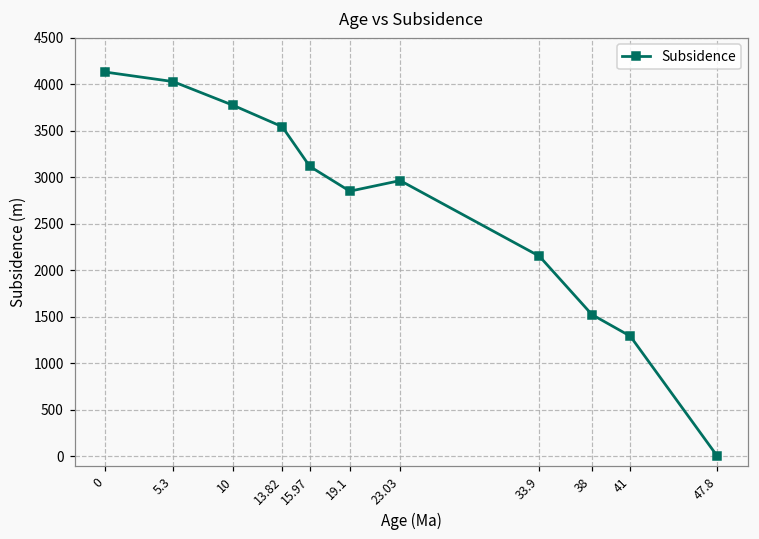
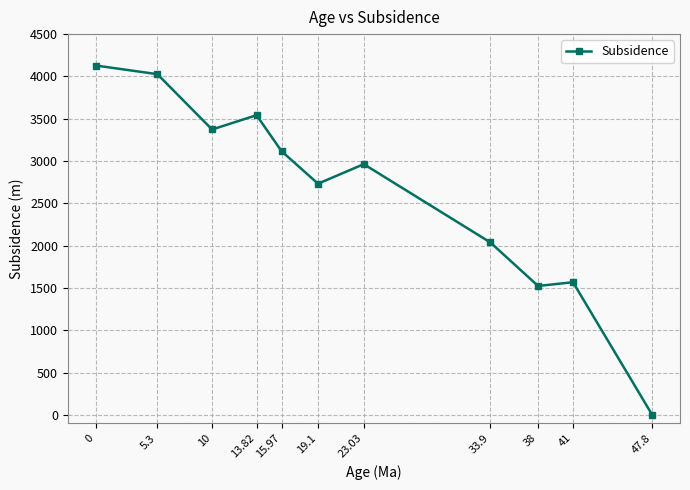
  {
    "0": 4100,
    "5.3": 4000,
-   "10": 3800,
+   "10": 3400,
    "13.82": 3500,
    "15.97": 3100,
-   "19.1": 2800,
+   "19.1": 2700,
    "23.03": 3000,
-   "33.9": 2200,
+   "33.9": 2000,
    "38": 1500,
-   "41": 1300,
+   "41": 1600,
    "47.8": 0
  }
